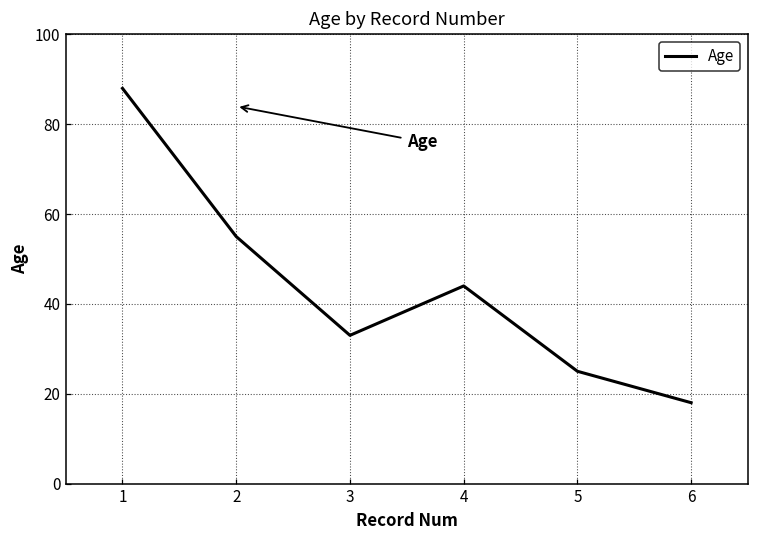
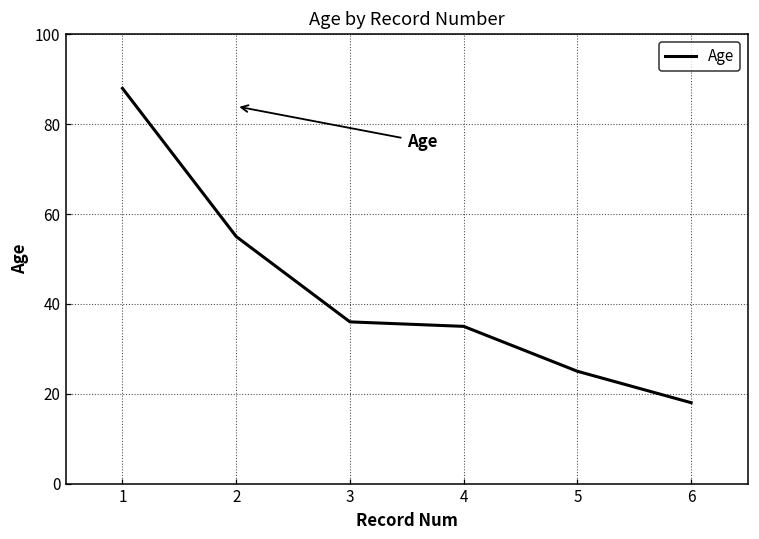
  {
    "1": 88,
    "2": 55,
-   "3": 33,
-   "4": 44,
+   "3": 36,
+   "4": 35,
    "5": 25,
    "6": 18
  }
